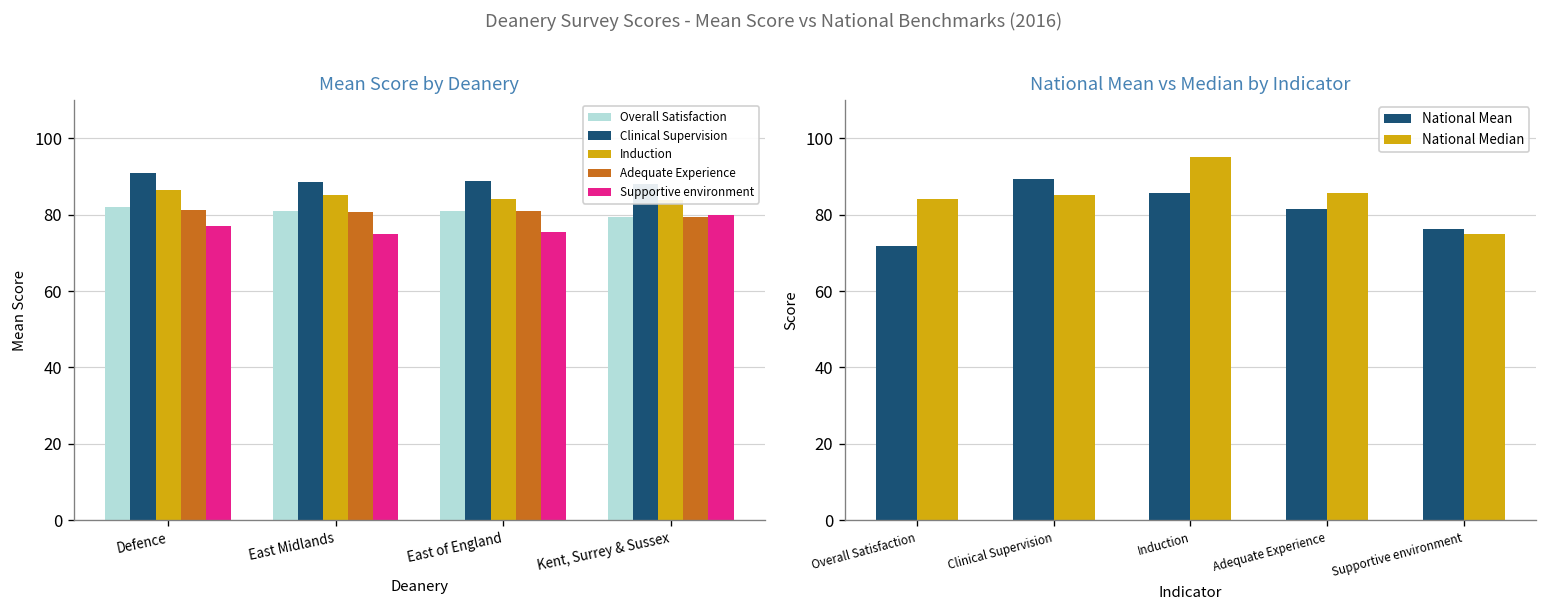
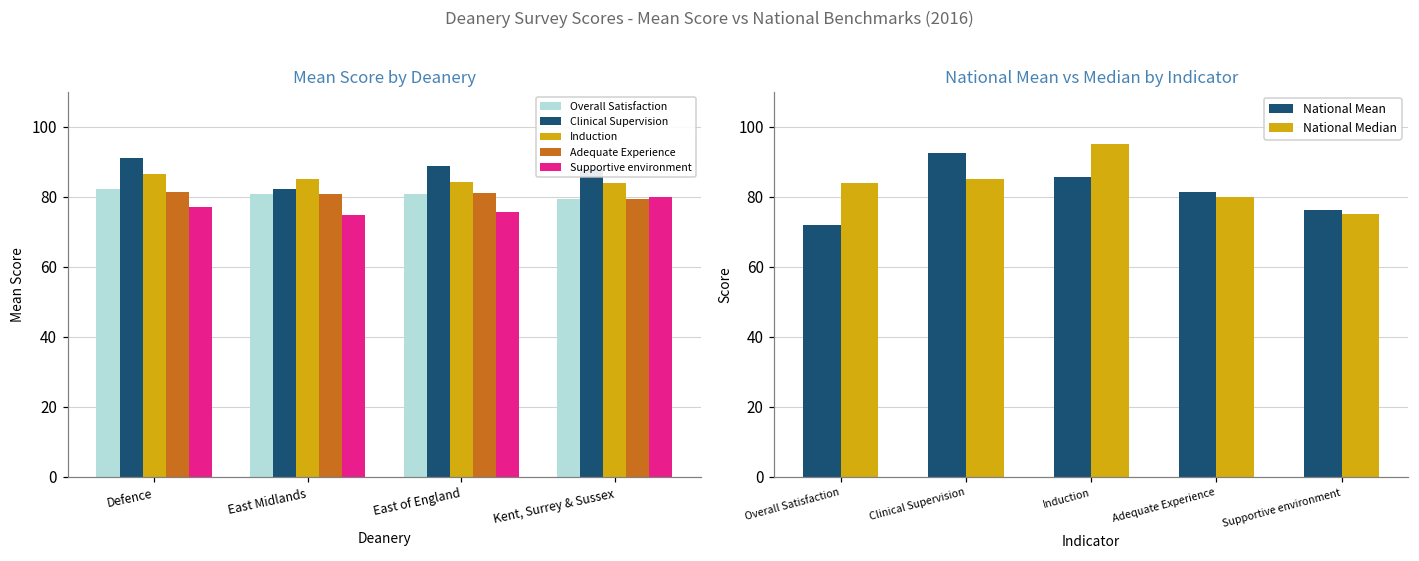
  {
    "Mean Score by Deanery": {
      "Overall Satisfaction": {
        "Defence": 82,
        "East Midlands": 81,
        "East of England": 81,
        "Kent, Surrey & Sussex": 79
      },
      "Clinical Supervision": {
        "Defence": 91,
-       "East Midlands": 89,
+       "East Midlands": 82,
        "East of England": 89
      },
      "Induction": {
        "Defence": 86,
        "East Midlands": 85,
        "East of England": 84,
        "Kent, Surrey & Sussex": 84
      },
      "Adequate Experience": {
        "Defence": 81,
        "East Midlands": 81,
        "East of England": 81,
        "Kent, Surrey & Sussex": 79
      },
      "Supportive environment": {
        "Defence": 77,
        "East Midlands": 75,
        "East of England": 76,
        "Kent, Surrey & Sussex": 80
      }
    },
    "National Mean vs Median by Indicator": {
      "National Mean": {
        "Overall Satisfaction": 72,
-       "Clinical Supervision": 89,
+       "Clinical Supervision": 92,
        "Induction": 86,
        "Adequate Experience": 82,
        "Supportive environment": 76
      },
      "National Median": {
        "Overall Satisfaction": 84,
        "Clinical Supervision": 85,
        "Induction": 95,
-       "Adequate Experience": 86,
+       "Adequate Experience": 80,
        "Supportive environment": 75
      }
    }
  }
